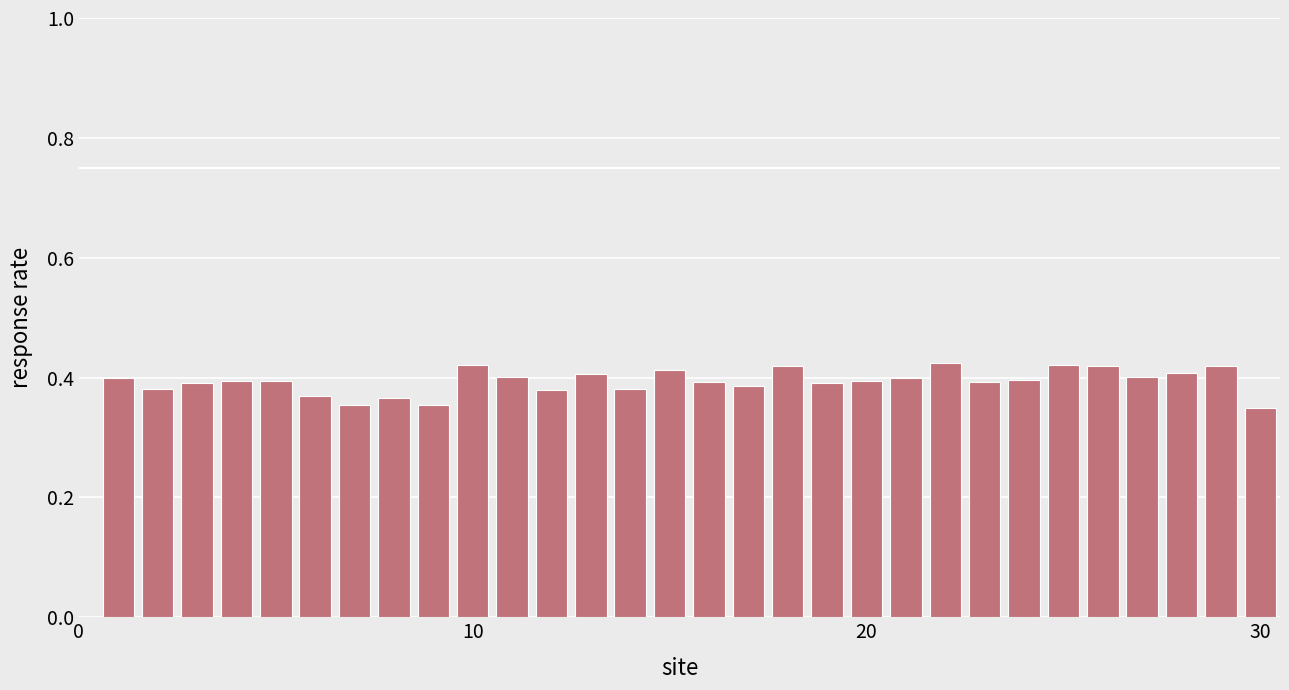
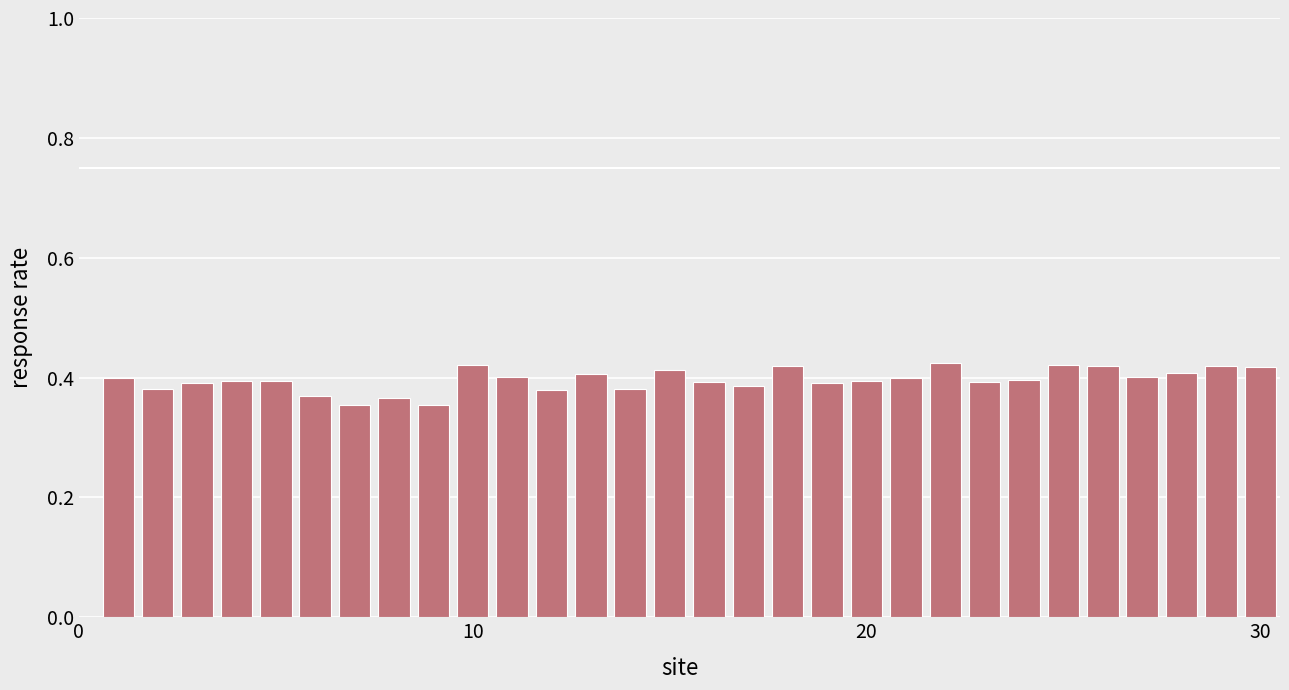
  {
    "10": 0.42,
    "20": 0.39,
-   "30": 0.35
+   "30": 0.42
  }
